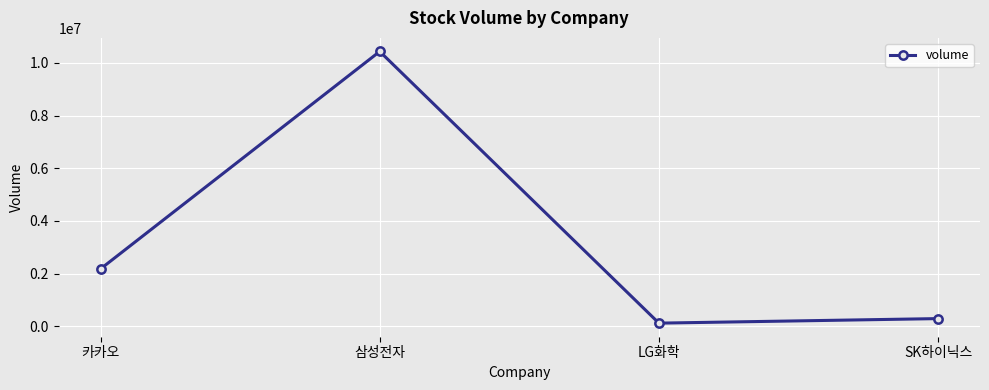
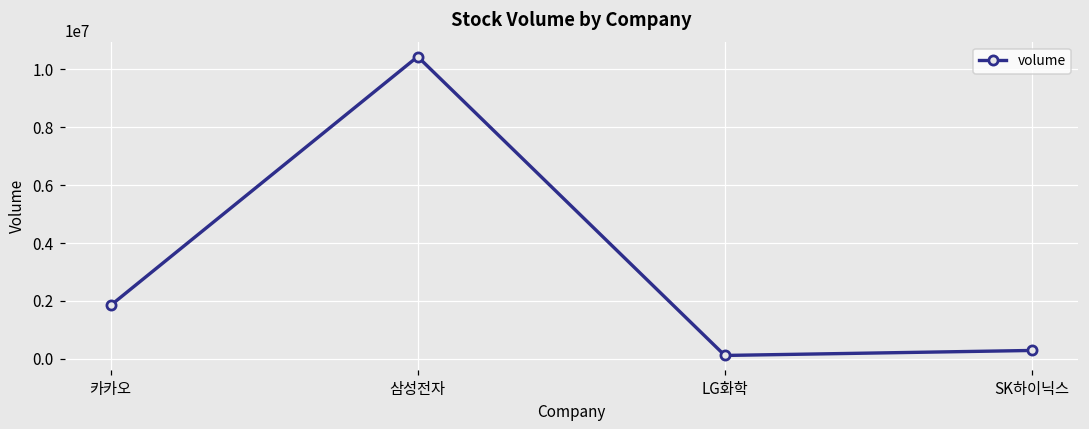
  {
-   "카카오": 2200000,
+   "카카오": 1800000,
    "삼성전자": 10400000,
    "LG화학": 100000,
    "SK하이닉스": 300000
  }
